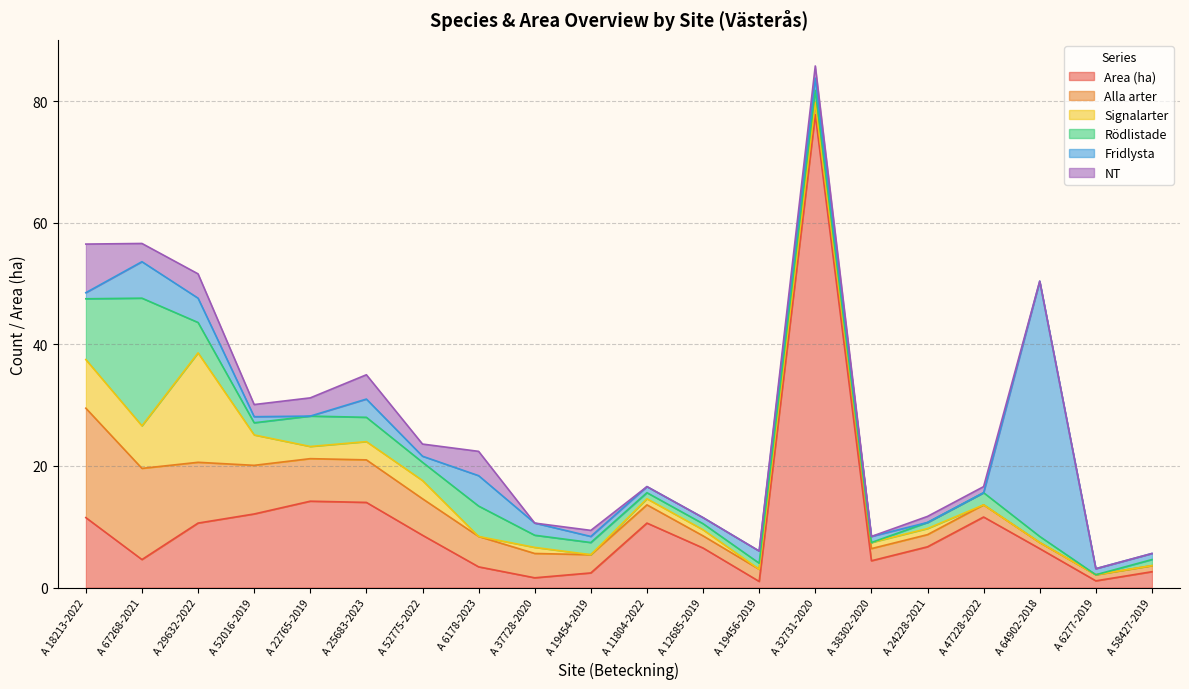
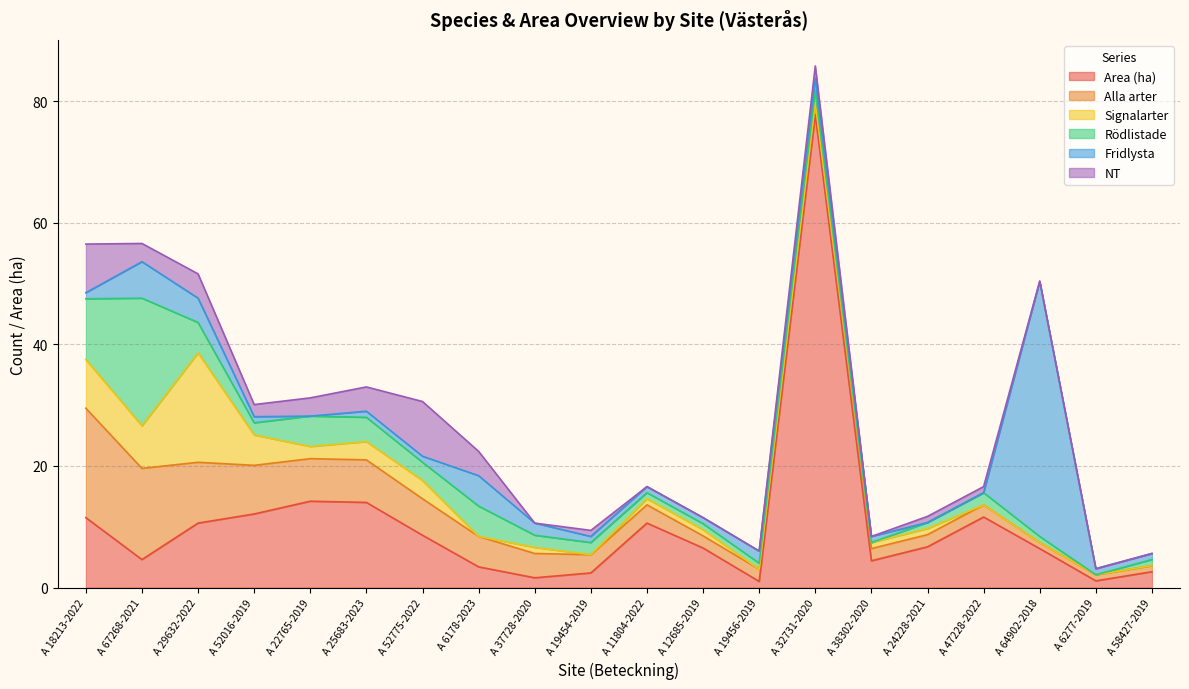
  {
    "Signalarter": {
      "A 18213-2022": 8,
      "A 67268-2021": 7,
      "A 29632-2022": 18,
      "A 52016-2019": 5,
      "A 22765-2019": 2,
      "A 25683-2023": 3,
      "A 52775-2022": 3,
      "A 37728-2020": 1,
      "A 11804-2022": 1,
      "A 12685-2019": 1,
      "A 24228-2021": 1
    },
    "Rödlistade": {
      "A 18213-2022": 10,
      "A 67268-2021": 21,
      "A 29632-2022": 5,
      "A 52016-2019": 2,
      "A 25683-2023": 4,
      "A 52775-2022": 3,
      "A 6178-2023": 5,
      "A 37728-2020": 2,
      "A 19454-2019": 2,
      "A 11804-2022": 1,
      "A 12685-2019": 1,
      "A 19456-2019": 1,
      "A 32731-2020": 2,
      "A 64902-2018": 1,
      "A 58427-2019": 1
    },
    "Fridlysta": {
      "A 18213-2022": 1,
      "A 67268-2021": 6,
      "A 29632-2022": 4,
      "A 52016-2019": 1,
-     "A 25683-2023": 3,
+     "A 25683-2023": 1,
      "A 52775-2022": 1,
      "A 6178-2023": 5,
      "A 19454-2019": 1,
      "A 32731-2020": 2
    },
    "NT": {
      "A 18213-2022": 8,
      "A 67268-2021": 3,
      "A 29632-2022": 4,
      "A 52016-2019": 2,
      "A 22765-2019": 3,
      "A 25683-2023": 4,
-     "A 52775-2022": 2,
+     "A 52775-2022": 9,
      "A 6178-2023": 4,
      "A 19454-2019": 1,
      "A 32731-2020": 2,
      "A 24228-2021": 1,
      "A 47228-2022": 1
    }
  }
